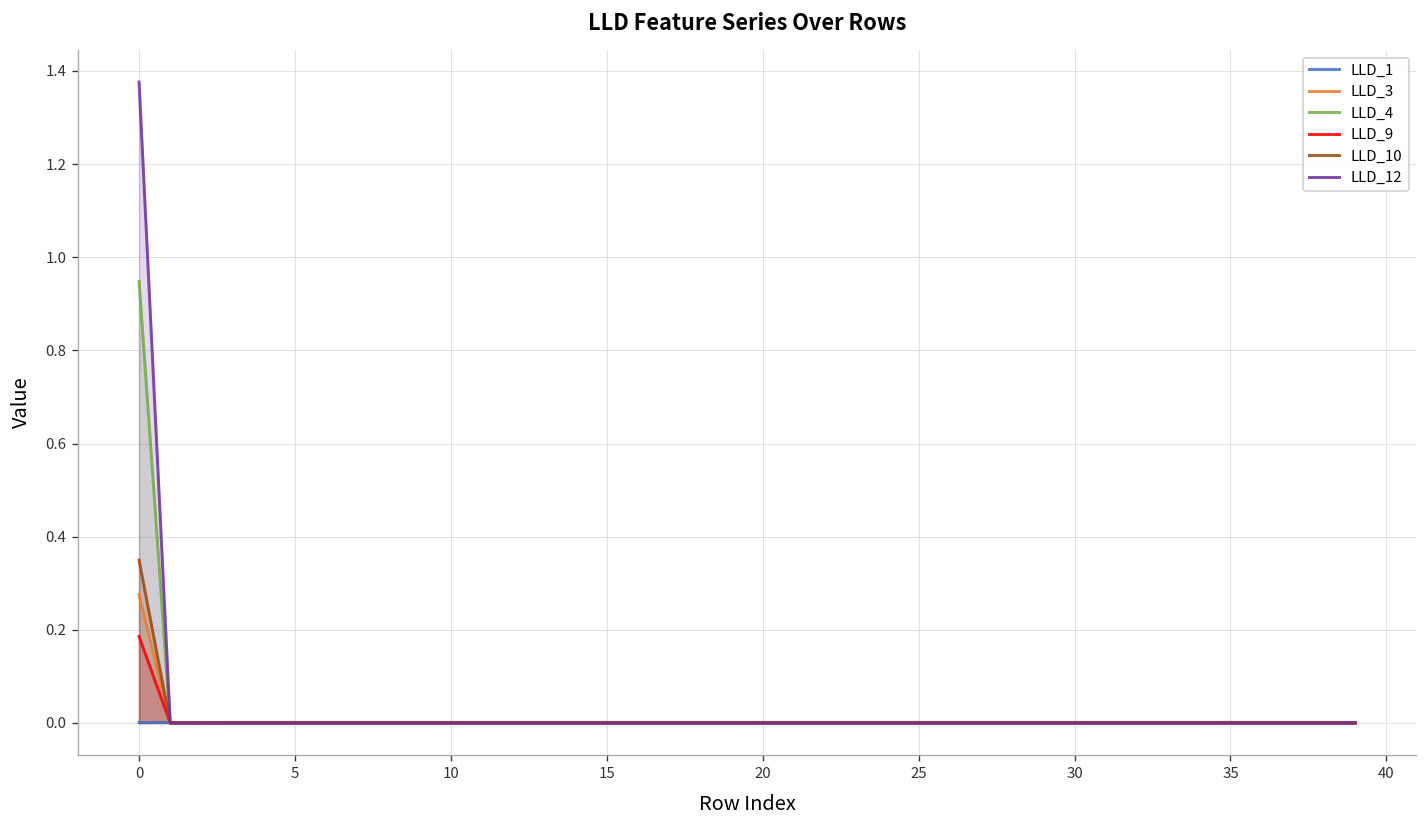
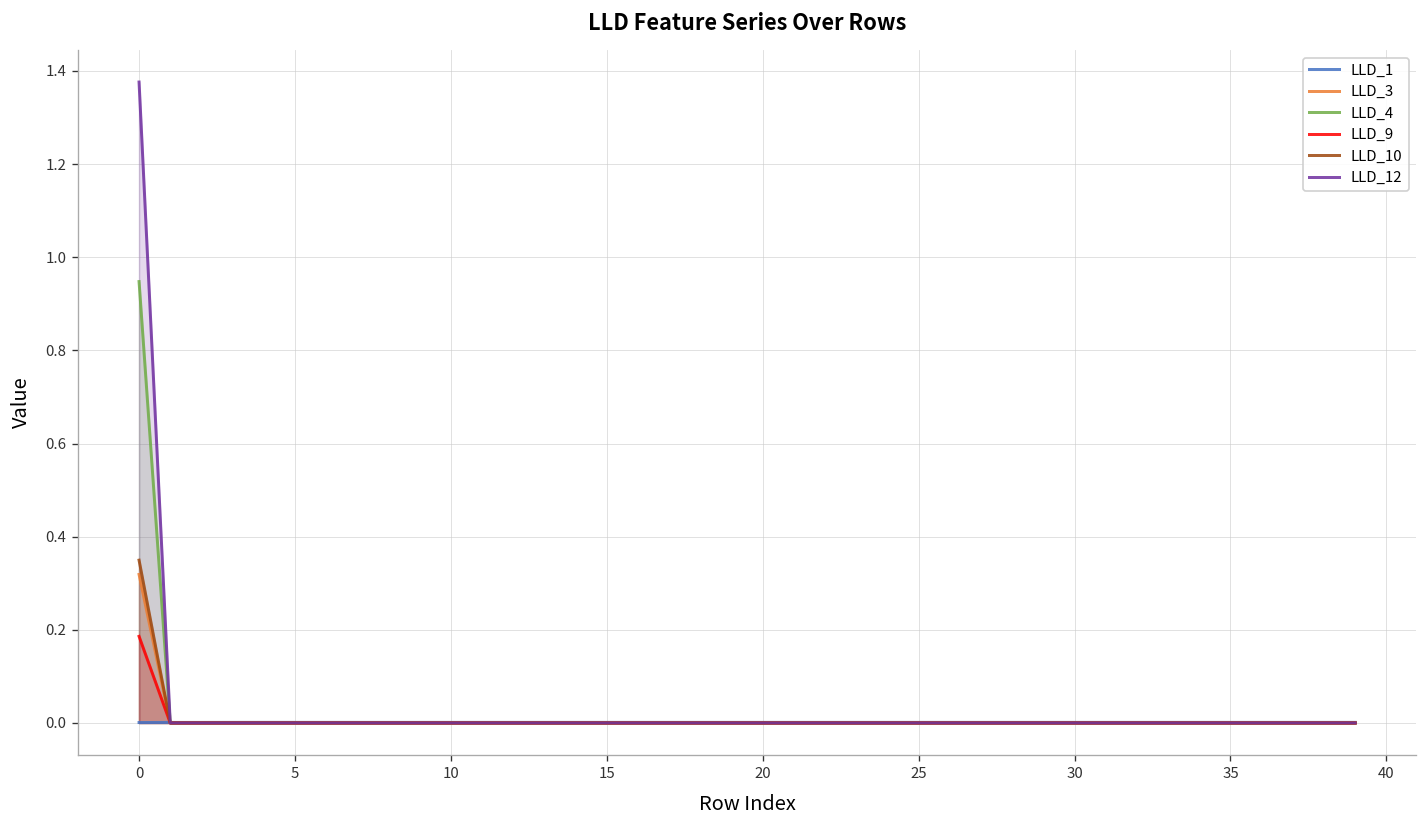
  {
    "LLD_1": {
      "0": 0.00
    },
    "LLD_3": {
-     "0": 0.28
+     "0": 0.32
    },
    "LLD_4": {
      "0": 0.95
    },
    "LLD_9": {
      "0": 0.19
    },
    "LLD_10": {
      "0": 0.35
    },
    "LLD_12": {
      "0": 1.38
    }
  }
